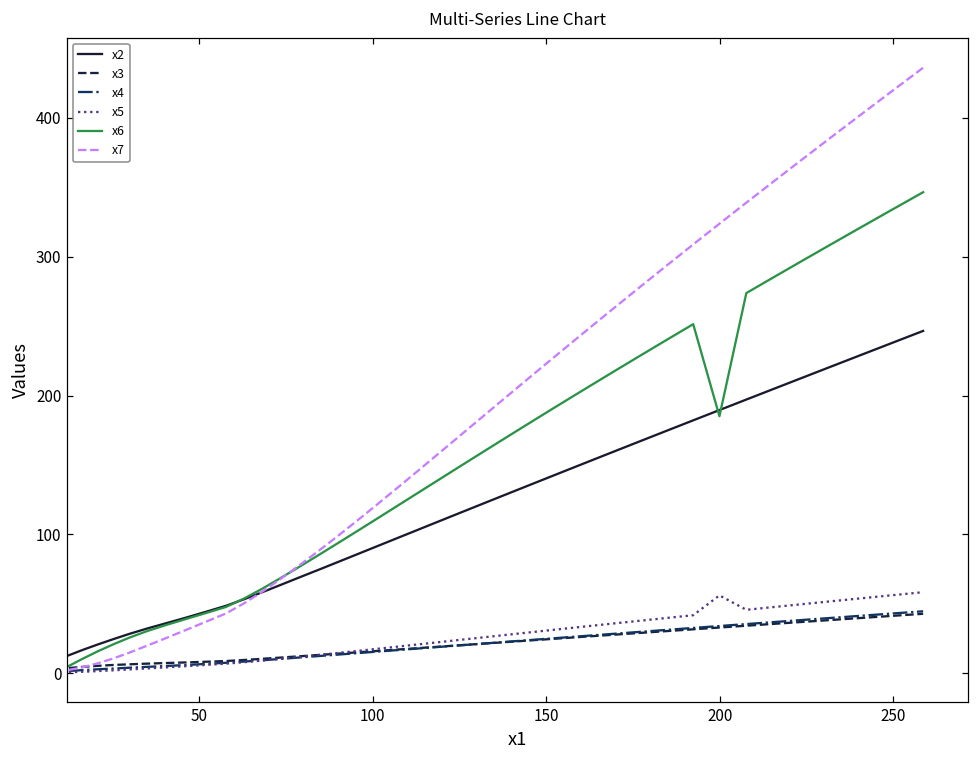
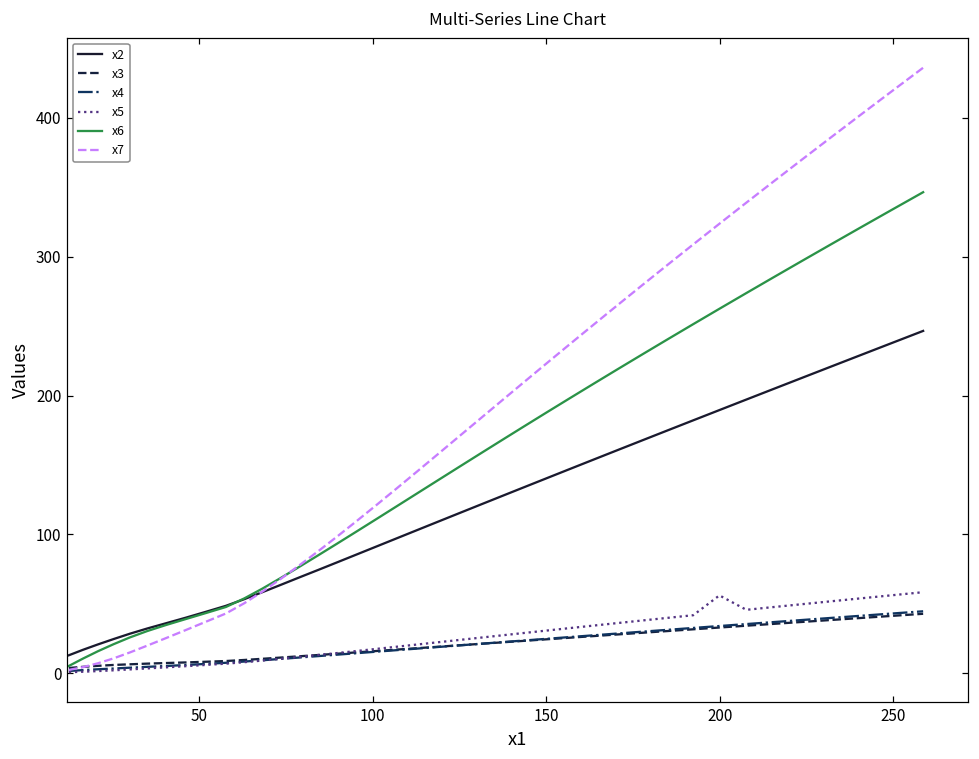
  {
    "x5": {
      "200": 56
    },
    "x6": {
-     "200": 185
+     "200": 263
    },
    "x7": {
      "200": 324
    }
  }
